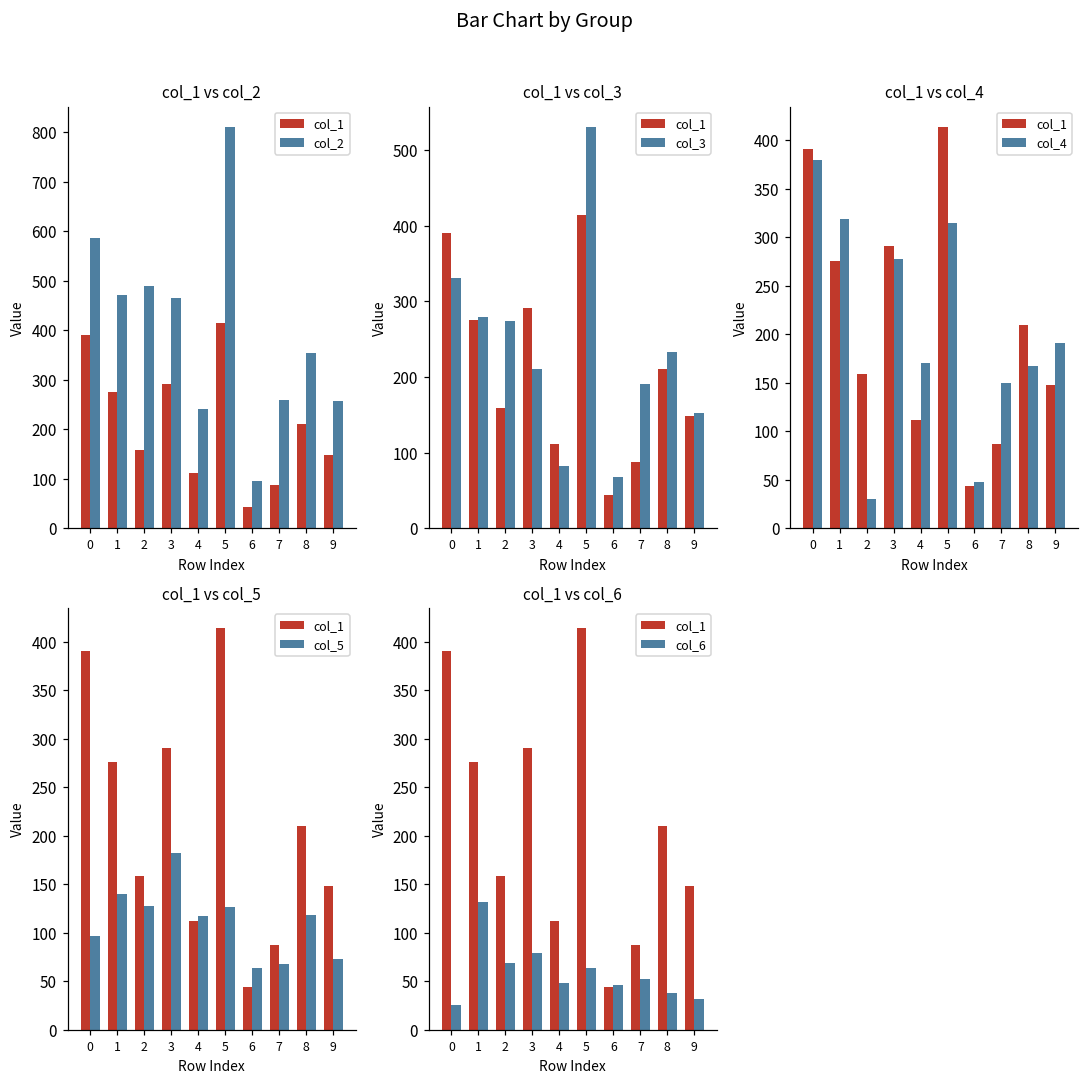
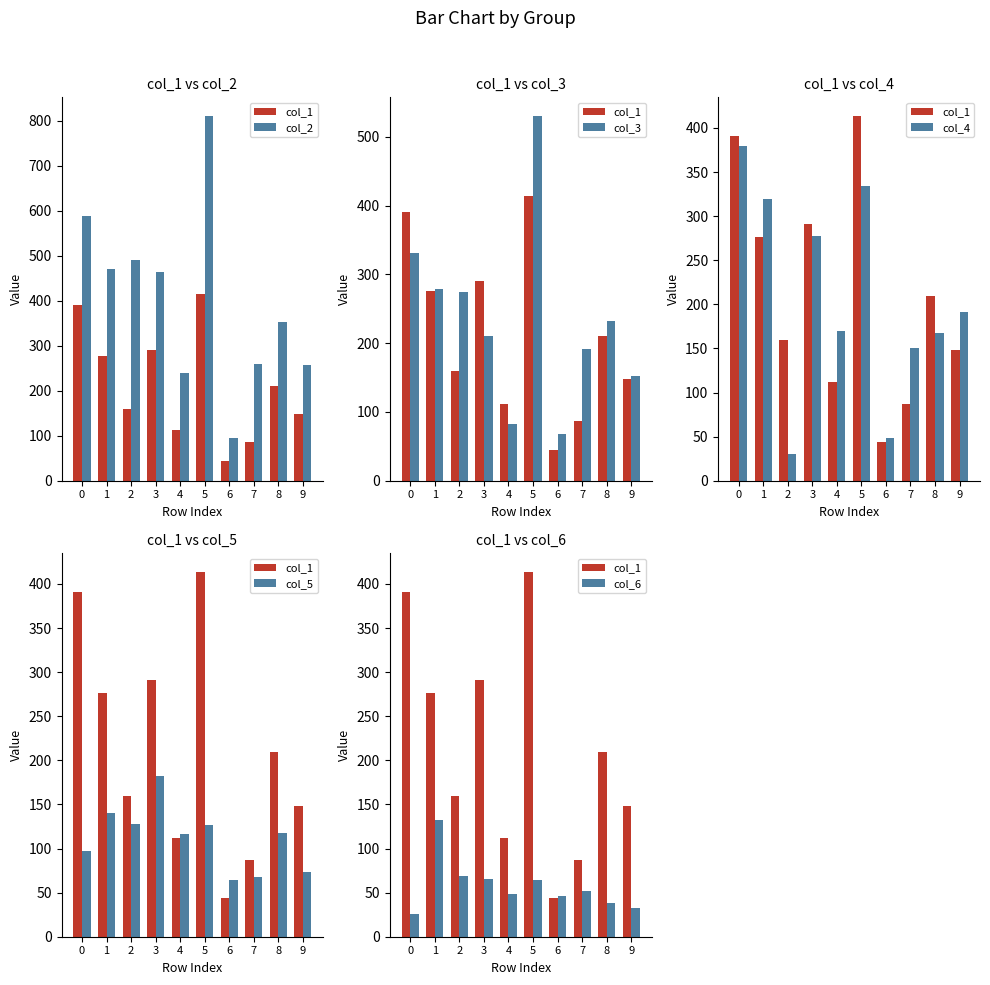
  {
    "col_1 vs col_2": {
      "col_1": {
        "0": 390,
        "1": 280,
        "2": 160,
        "3": 290,
        "4": 110,
        "5": 410,
        "6": 40,
        "7": 90,
        "8": 210,
        "9": 150
      },
      "col_2": {
        "0": 590,
        "1": 470,
        "2": 490,
        "3": 460,
        "4": 240,
        "5": 810,
        "6": 100,
        "7": 260,
        "8": 350,
        "9": 260
      }
    },
    "col_1 vs col_3": {
      "col_1": {
        "0": 390,
        "1": 280,
        "2": 160,
        "3": 290,
        "4": 110,
        "5": 410,
        "6": 40,
        "7": 90,
        "8": 210,
        "9": 150
      },
      "col_3": {
        "0": 330,
        "1": 280,
        "2": 270,
        "3": 210,
        "4": 80,
        "5": 530,
        "6": 70,
        "7": 190,
        "8": 230,
        "9": 150
      }
    },
    "col_1 vs col_4": {
      "col_1": {
        "0": 390,
        "1": 280,
        "2": 160,
        "3": 290,
        "4": 110,
        "5": 410,
        "6": 40,
        "7": 90,
        "8": 210,
        "9": 150
      },
      "col_4": {
        "0": 380,
        "1": 320,
        "2": 30,
        "3": 280,
        "4": 170,
-       "5": 320,
+       "5": 330,
        "6": 50,
        "7": 150,
        "8": 170,
        "9": 190
      }
    },
    "col_1 vs col_5": {
      "col_1": {
        "0": 390,
        "1": 280,
        "2": 160,
        "3": 290,
        "4": 110,
        "5": 410,
        "6": 40,
        "7": 90,
        "8": 210,
        "9": 150
      },
      "col_5": {
        "0": 100,
        "1": 140,
        "2": 130,
        "3": 180,
        "4": 120,
        "5": 130,
        "6": 60,
        "7": 70,
        "8": 120,
        "9": 70
      }
    },
    "col_1 vs col_6": {
      "col_1": {
        "0": 390,
        "1": 280,
        "2": 160,
        "3": 290,
        "4": 110,
        "5": 410,
        "6": 40,
        "7": 90,
        "8": 210,
        "9": 150
      },
      "col_6": {
        "0": 30,
        "1": 130,
        "2": 70,
-       "3": 80,
+       "3": 70,
        "4": 50,
        "5": 60,
        "6": 50,
        "7": 50,
        "8": 40,
        "9": 30
      }
    }
  }
